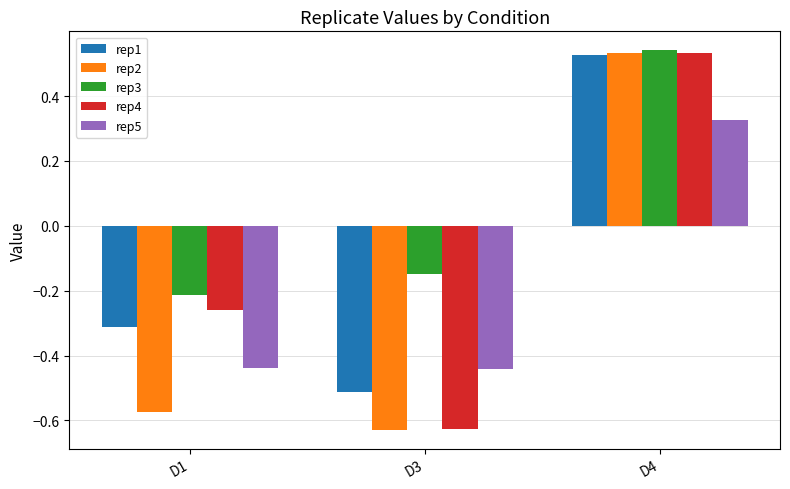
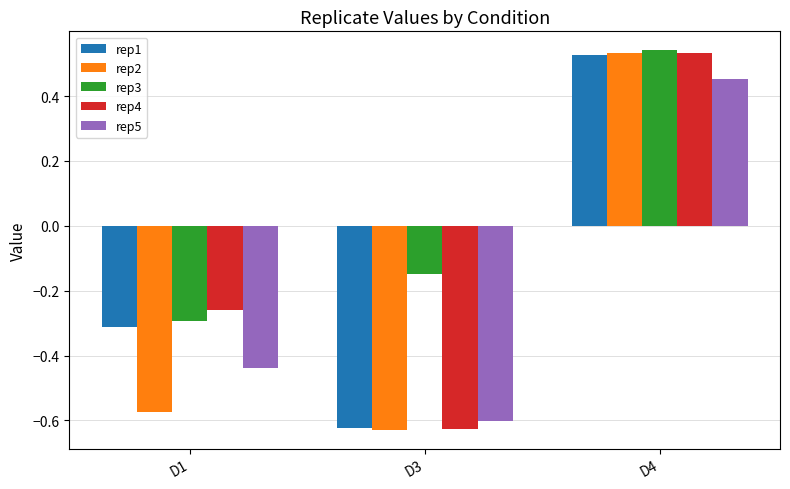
  {
    "rep1": {
      "D1": -0.31,
-     "D3": -0.51,
+     "D3": -0.62,
      "D4": 0.53
    },
    "rep2": {
      "D1": -0.57,
      "D3": -0.63,
      "D4": 0.53
    },
    "rep3": {
-     "D1": -0.21,
+     "D1": -0.29,
      "D3": -0.15,
      "D4": 0.54
    },
    "rep4": {
      "D1": -0.26,
      "D3": -0.63,
      "D4": 0.53
    },
    "rep5": {
      "D1": -0.44,
-     "D3": -0.44,
-     "D4": 0.33
+     "D3": -0.60,
+     "D4": 0.45
    }
  }
